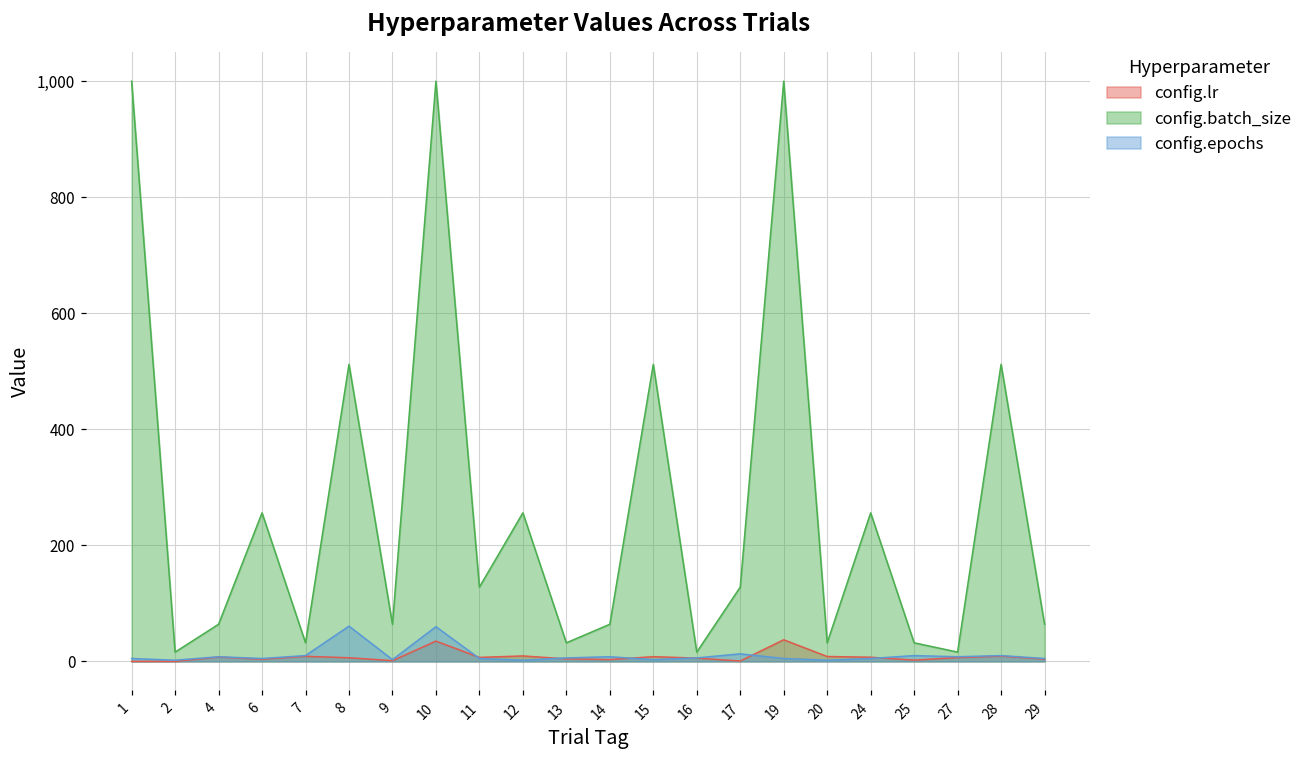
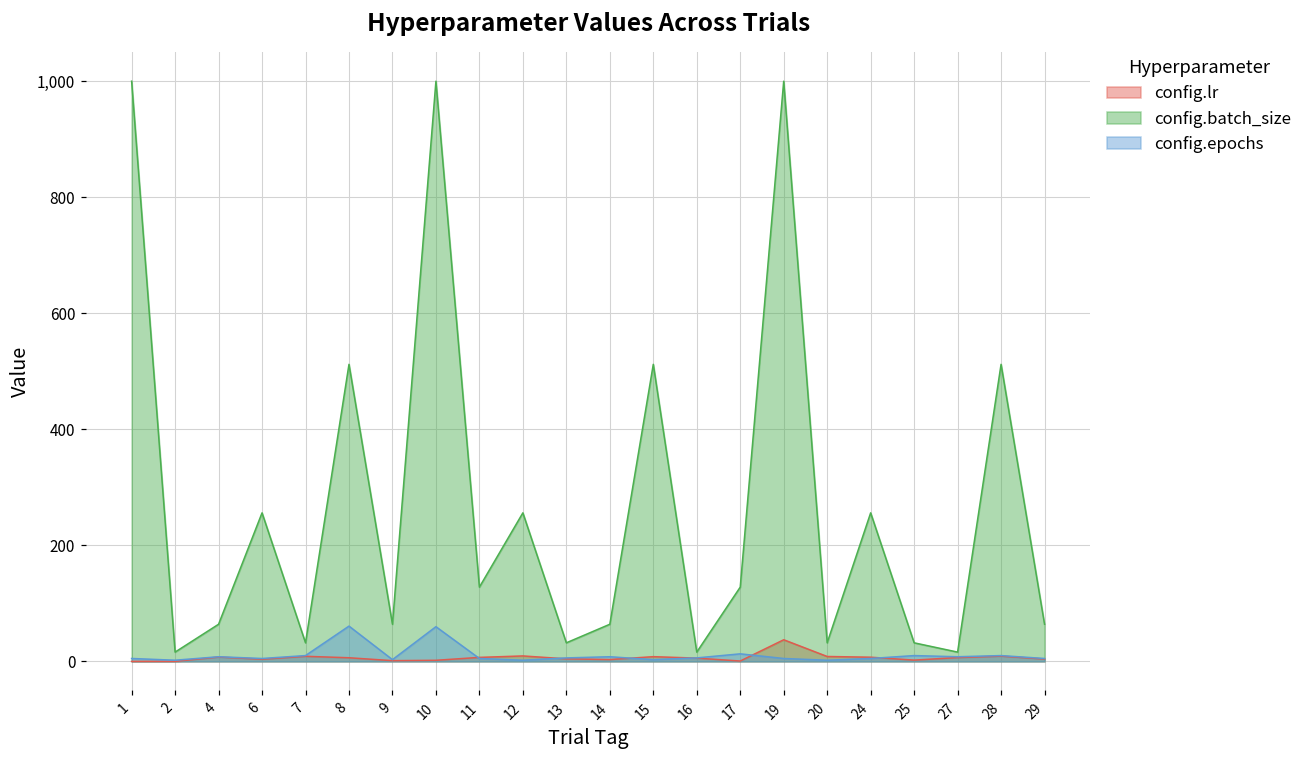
  {
    "config.lr": {
      "1": "0",
      "8": "10",
-     "10": "30",
+     "10": "0",
      "12": "10",
      "14": "0",
      "15": "10",
      "17": "0",
      "19": "40",
      "20": "10",
      "25": "0"
    },
    "config.batch_size": {
      "1": "1,000",
      "2": "20",
      "4": "60",
      "6": "260",
      "7": "30",
      "8": "510",
      "9": "60",
      "10": "1,000",
      "11": "130",
      "12": "260",
      "13": "30",
      "14": "60",
      "15": "510",
      "16": "20",
      "17": "130",
      "19": "1,000",
      "20": "30",
      "24": "260",
      "25": "30",
      "27": "20",
      "28": "510",
      "29": "60"
    },
    "config.epochs": {
      "1": "10",
      "8": "60",
      "10": "60",
      "12": "0",
      "14": "10",
      "15": "0",
      "17": "10",
      "19": "10",
      "20": "0",
      "25": "10"
    }
  }
